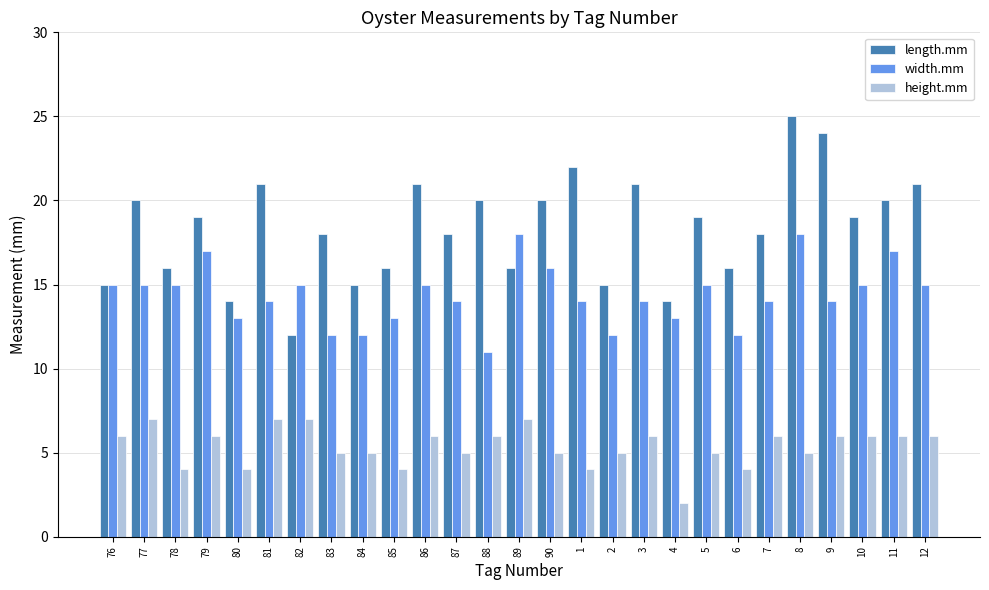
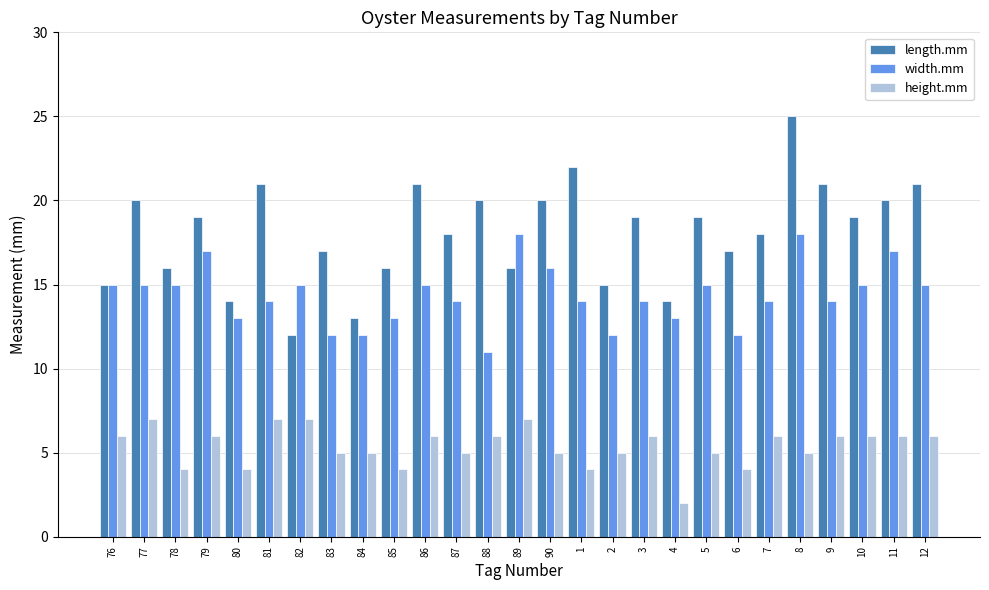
  {
    "length.mm": {
      "76": 15,
      "77": 20,
      "78": 16,
      "79": 19,
      "80": 14,
      "81": 21,
      "82": 12,
-     "83": 18,
-     "84": 15,
+     "83": 17,
+     "84": 13,
      "85": 16,
      "86": 21,
      "87": 18,
      "88": 20,
      "89": 16,
      "90": 20,
      "1": 22,
      "2": 15,
-     "3": 21,
+     "3": 19,
      "4": 14,
      "5": 19,
-     "6": 16,
+     "6": 17,
      "7": 18,
      "8": 25,
-     "9": 24,
+     "9": 21,
      "10": 19,
      "11": 20,
      "12": 21
    },
    "width.mm": {
      "76": 15,
      "77": 15,
      "78": 15,
      "79": 17,
      "80": 13,
      "81": 14,
      "82": 15,
      "83": 12,
      "84": 12,
      "85": 13,
      "86": 15,
      "87": 14,
      "88": 11,
      "89": 18,
      "90": 16,
      "1": 14,
      "2": 12,
      "3": 14,
      "4": 13,
      "5": 15,
      "6": 12,
      "7": 14,
      "8": 18,
      "9": 14,
      "10": 15,
      "11": 17,
      "12": 15
    },
    "height.mm": {
      "76": 6,
      "77": 7,
      "78": 4,
      "79": 6,
      "80": 4,
      "81": 7,
      "82": 7,
      "83": 5,
      "84": 5,
      "85": 4,
      "86": 6,
      "87": 5,
      "88": 6,
      "89": 7,
      "90": 5,
      "1": 4,
      "2": 5,
      "3": 6,
      "4": 2,
      "5": 5,
      "6": 4,
      "7": 6,
      "8": 5,
      "9": 6,
      "10": 6,
      "11": 6,
      "12": 6
    }
  }
